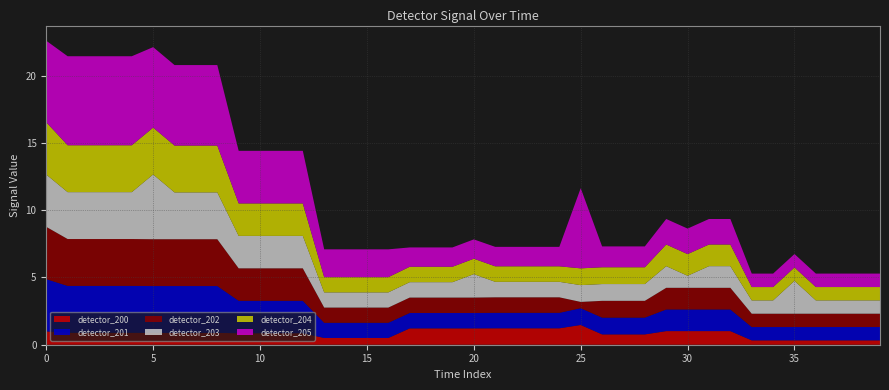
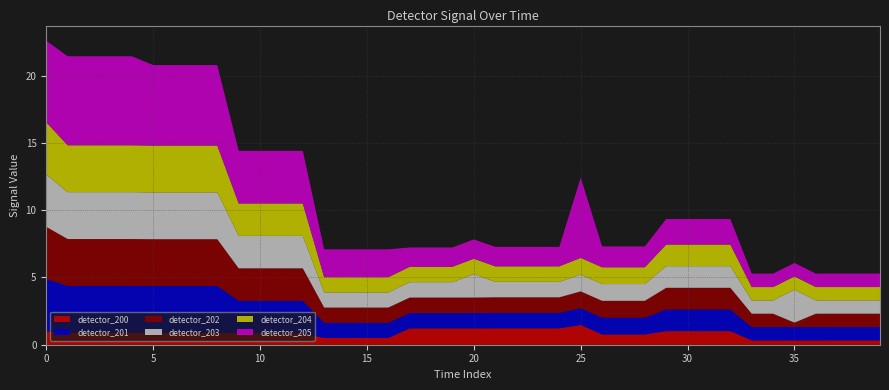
  {
    "detector_200": {
      "0": 1.0,
      "15": 0.5,
      "20": 1.2,
      "25": 1.5,
      "30": 1.0,
      "35": 0.3
    },
    "detector_201": {
      "0": 3.9,
      "5": 3.5,
      "10": 2.4,
      "15": 1.1,
      "20": 1.1,
      "25": 1.2,
      "30": 1.6,
      "35": 1.0
    },
    "detector_202": {
      "0": 3.9,
      "5": 3.5,
      "10": 2.4,
      "15": 1.1,
      "20": 1.1,
-     "25": 0.5,
+     "25": 1.2,
      "30": 1.6,
-     "35": 1.0
+     "35": 0.3
    },
    "detector_203": {
      "0": 3.9,
-     "5": 4.8,
+     "5": 3.5,
      "10": 2.4,
      "15": 1.1,
      "20": 1.7,
      "25": 1.2,
-     "30": 0.9,
+     "30": 1.6,
      "35": 2.4
    },
    "detector_204": {
      "0": 3.9,
      "5": 3.5,
      "10": 2.4,
      "15": 1.1,
      "20": 1.1,
      "25": 1.2,
      "30": 1.6,
      "35": 1.0
    },
    "detector_205": {
      "0": 6.1,
      "5": 6.0,
      "10": 3.9,
      "15": 2.1,
      "20": 1.4,
      "25": 6.0,
      "30": 1.9,
      "35": 1.0
    }
  }
